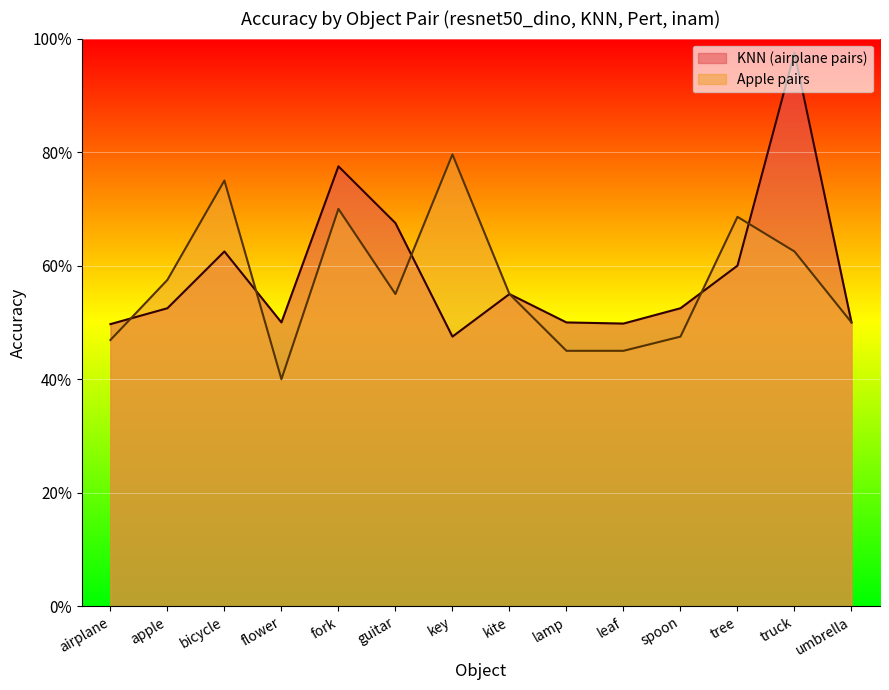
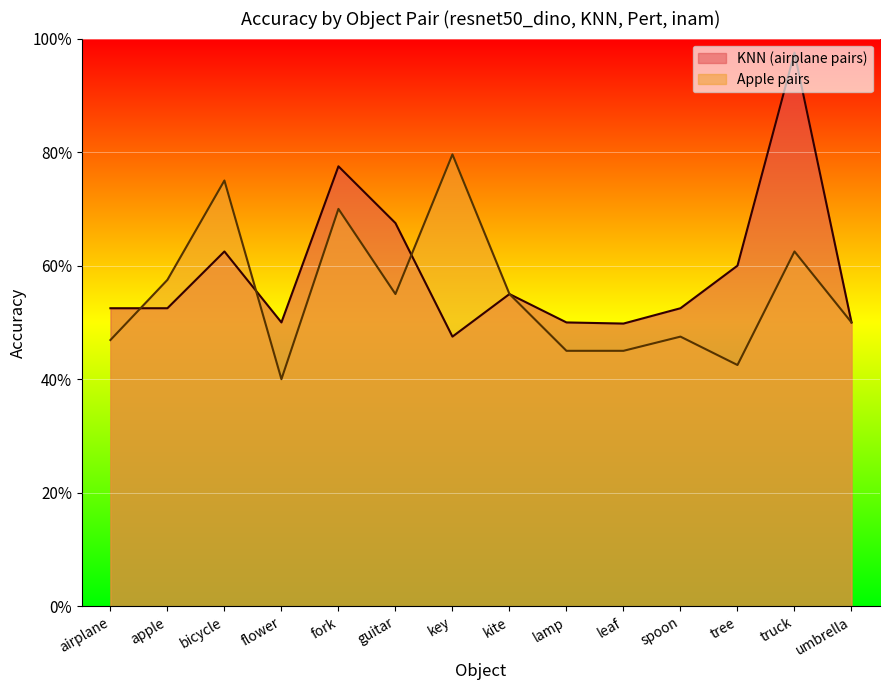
  {
    "KNN (airplane pairs)": {
-     "airplane": "50%",
+     "airplane": "53%",
      "apple": "53%",
      "bicycle": "63%",
      "flower": "50%",
      "fork": "78%",
      "guitar": "68%",
      "key": "48%",
      "lamp": "50%",
      "leaf": "50%",
      "spoon": "53%",
      "tree": "60%"
    },
    "Apple pairs": {
      "airplane": "47%",
      "apple": "57%",
      "bicycle": "75%",
      "flower": "40%",
      "fork": "70%",
      "guitar": "55%",
      "key": "80%",
      "lamp": "45%",
      "leaf": "45%",
      "spoon": "48%",
-     "tree": "69%",
+     "tree": "43%",
      "truck": "63%"
    }
  }
